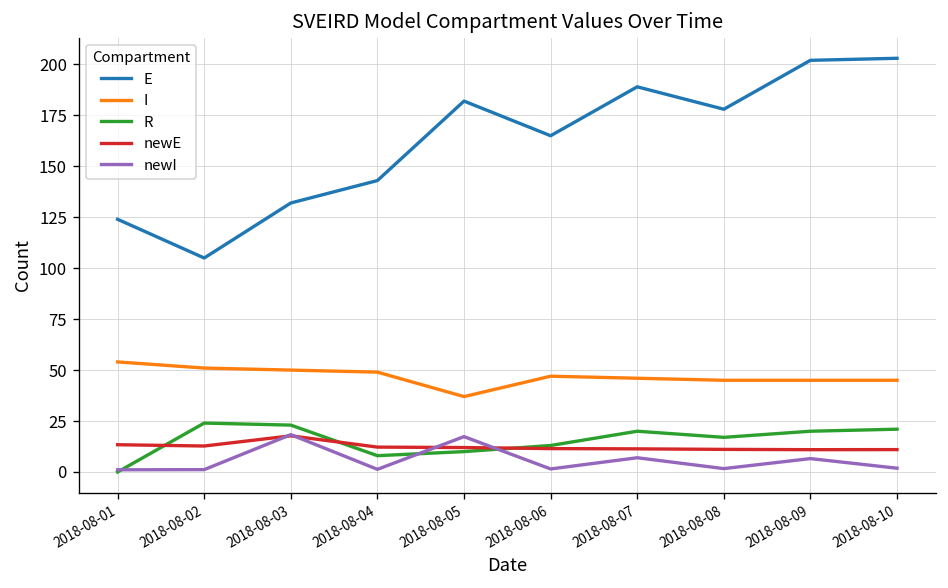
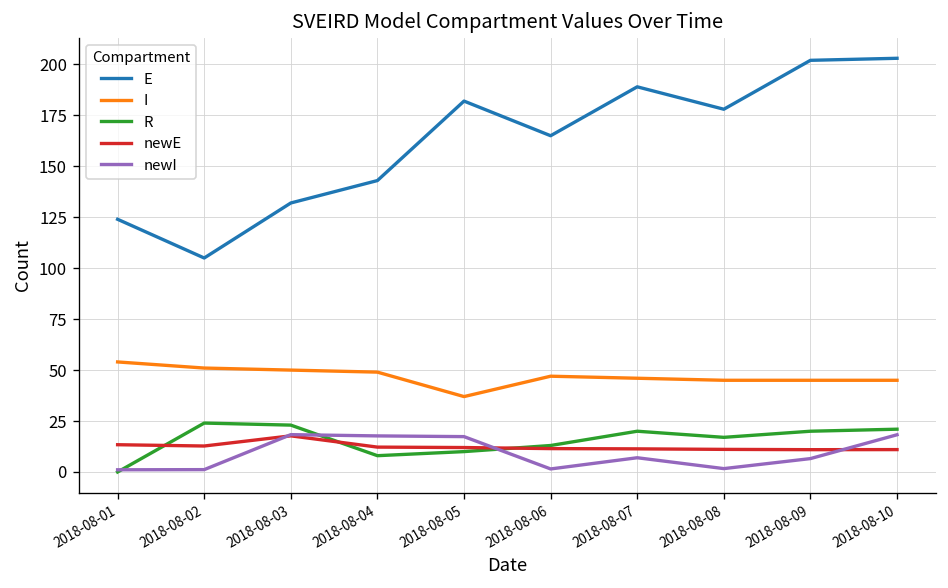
  {
    "E": {
      "2018-08-01": 124,
      "2018-08-02": 105,
      "2018-08-03": 132,
      "2018-08-04": 143,
      "2018-08-05": 182,
      "2018-08-06": 165,
      "2018-08-07": 189,
      "2018-08-08": 178,
      "2018-08-09": 202,
      "2018-08-10": 203
    },
    "I": {
      "2018-08-01": 54,
      "2018-08-02": 51,
      "2018-08-03": 50,
      "2018-08-04": 49,
      "2018-08-05": 37,
      "2018-08-06": 47,
      "2018-08-07": 46,
      "2018-08-08": 45,
      "2018-08-09": 45,
      "2018-08-10": 45
    },
    "R": {
      "2018-08-02": 24,
      "2018-08-03": 23,
      "2018-08-04": 8,
      "2018-08-05": 10,
      "2018-08-06": 13,
      "2018-08-07": 20,
      "2018-08-08": 17,
      "2018-08-09": 20,
      "2018-08-10": 21
    },
    "newE": {
      "2018-08-01": 13,
      "2018-08-02": 13,
      "2018-08-04": 12,
      "2018-08-05": 12,
      "2018-08-06": 11,
      "2018-08-07": 11,
      "2018-08-08": 11,
      "2018-08-09": 11,
      "2018-08-10": 11
    },
    "newI": {
      "2018-08-02": 1,
-     "2018-08-04": 1,
+     "2018-08-04": 18,
      "2018-08-05": 17,
      "2018-08-06": 1,
      "2018-08-07": 7,
      "2018-08-08": 2,
      "2018-08-09": 7,
-     "2018-08-10": 2
+     "2018-08-10": 18
    }
  }
